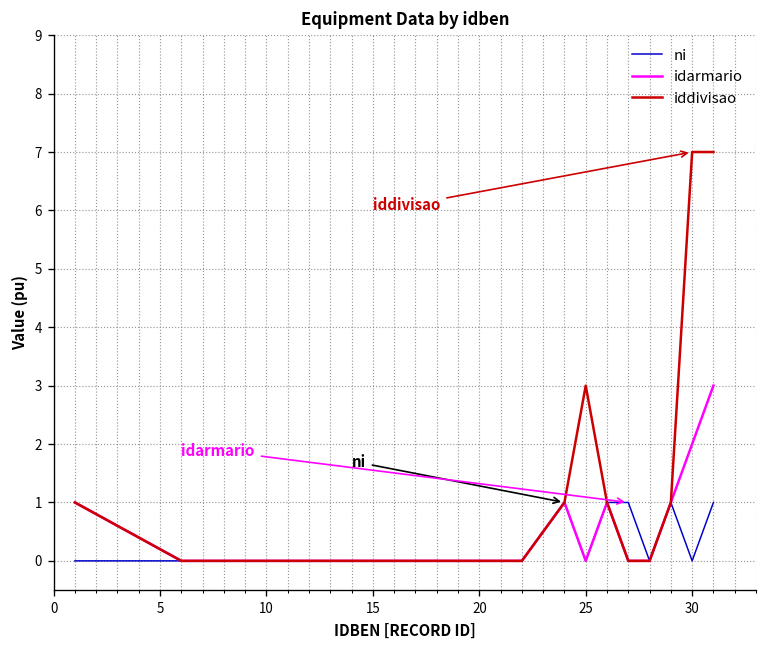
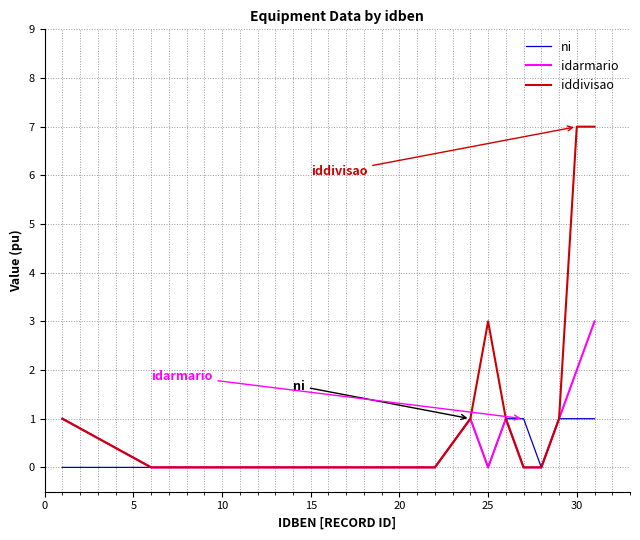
  {
    "ni": {
-     "30": 0
+     "30": 1
    },
    "idarmario": {
      "30": 2
    },
    "iddivisao": {
      "25": 3,
      "30": 7
    }
  }
